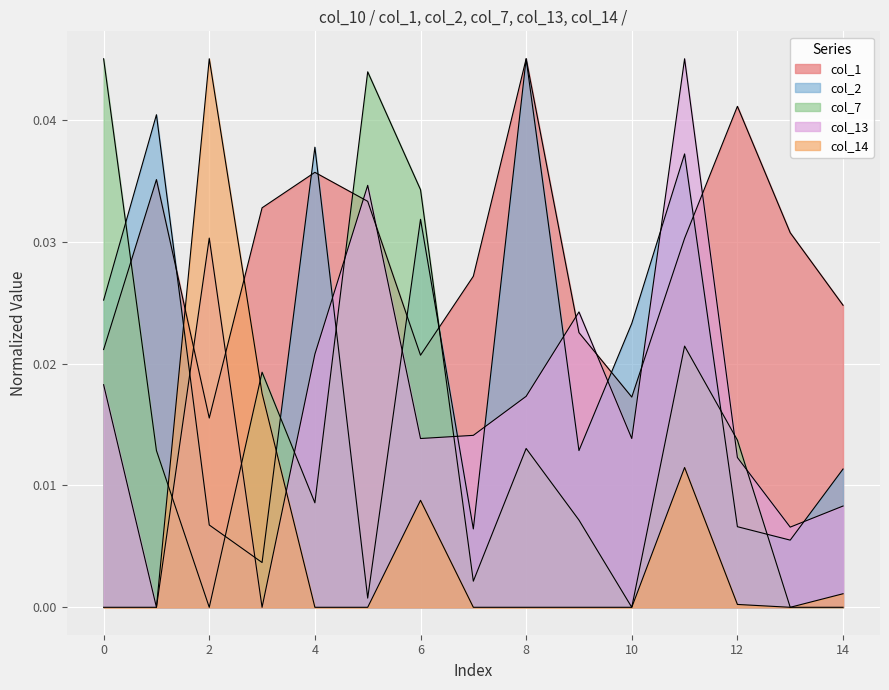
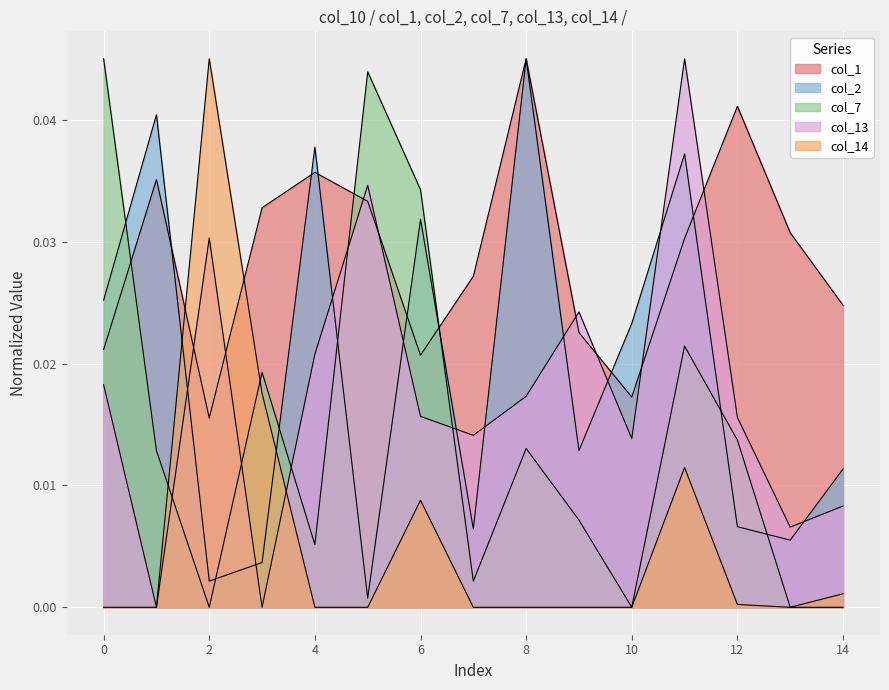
  {
    "col_2": {
      "0": 0.0252,
-     "2": 0.0068,
+     "2": 0.0021,
      "4": 0.0377,
      "6": 0.0318,
      "10": 0.0233,
      "12": 0.0066,
      "14": 0.0113
    },
    "col_7": {
      "0": 0.0450,
      "2": 0.0000,
-     "4": 0.0086,
+     "4": 0.0051,
      "6": 0.0343,
      "8": 0.0130,
      "12": 0.0137,
      "14": 0.0000
    },
    "col_13": {
      "0": 0.0183,
      "2": 0.0303,
      "4": 0.0208,
-     "6": 0.0138,
+     "6": 0.0157,
      "8": 0.0173,
      "10": 0.0138,
-     "12": 0.0123,
+     "12": 0.0156,
      "14": 0.0083
    }
  }
